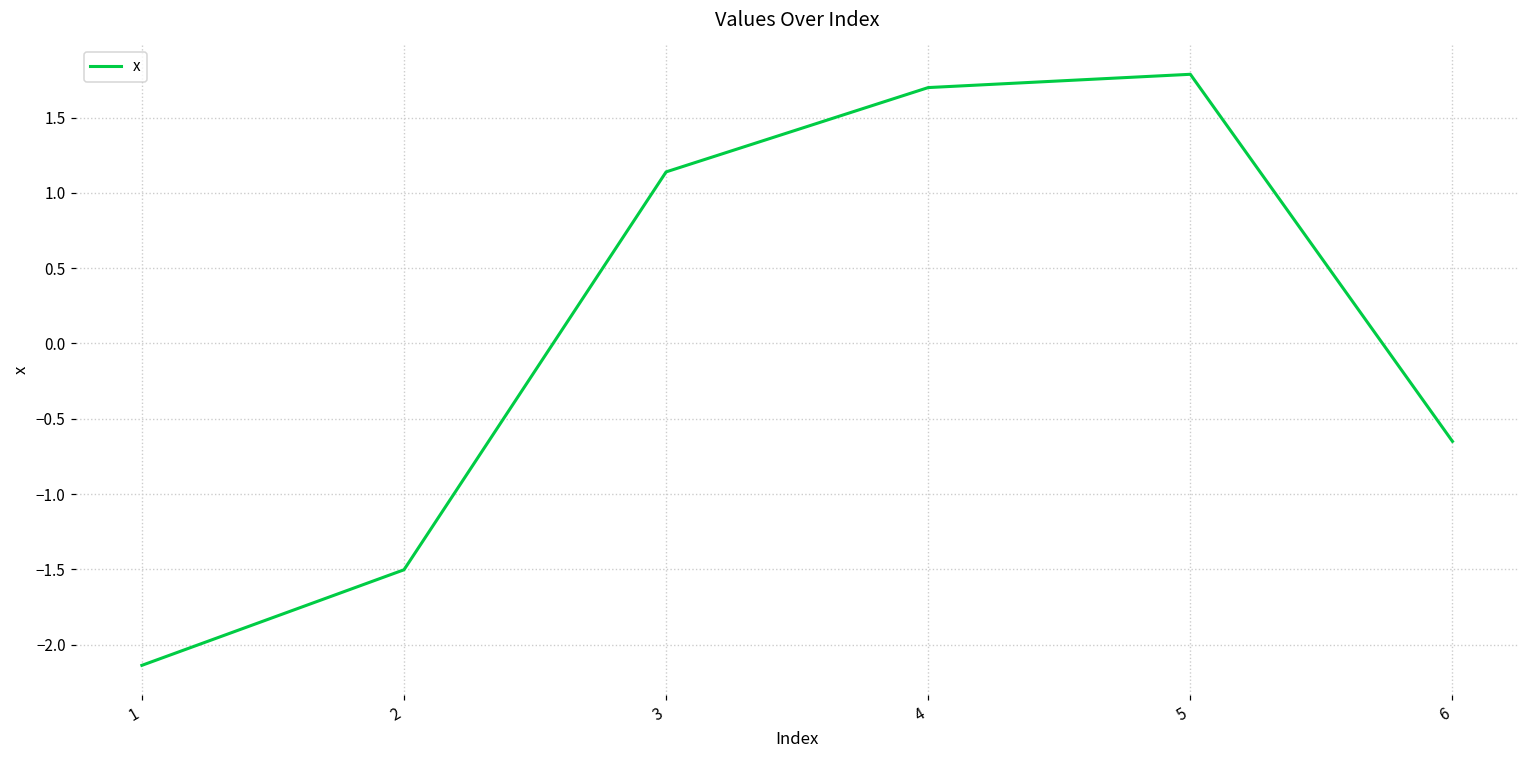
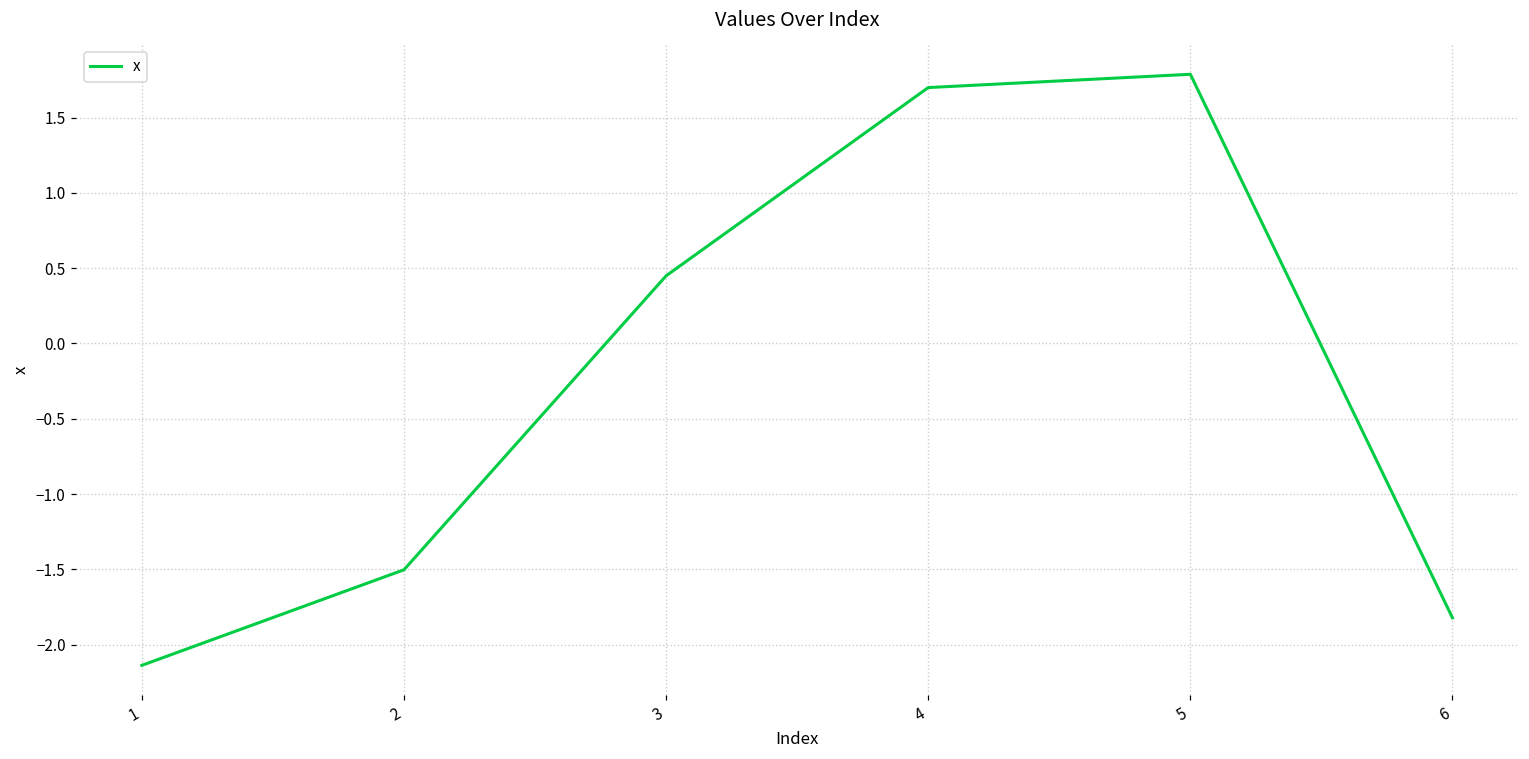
  {
    "1": -2.14,
    "2": -1.50,
-   "3": 1.14,
+   "3": 0.45,
    "4": 1.70,
    "5": 1.79,
-   "6": -0.65
+   "6": -1.82
  }
